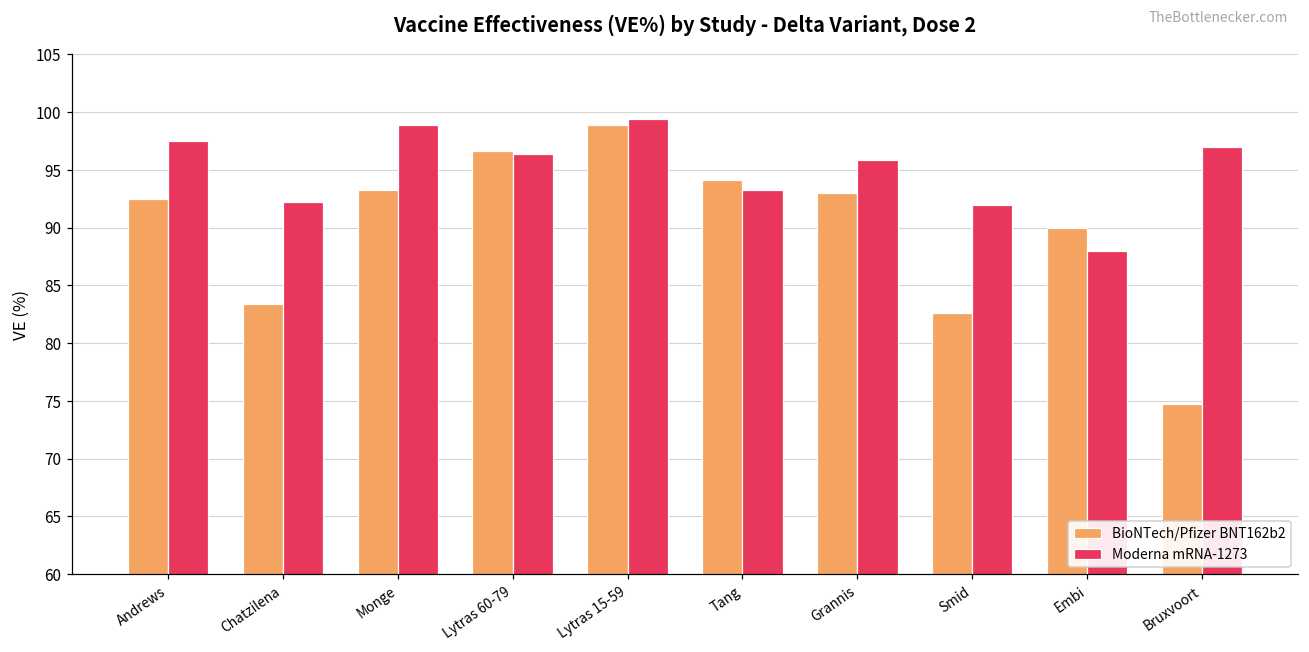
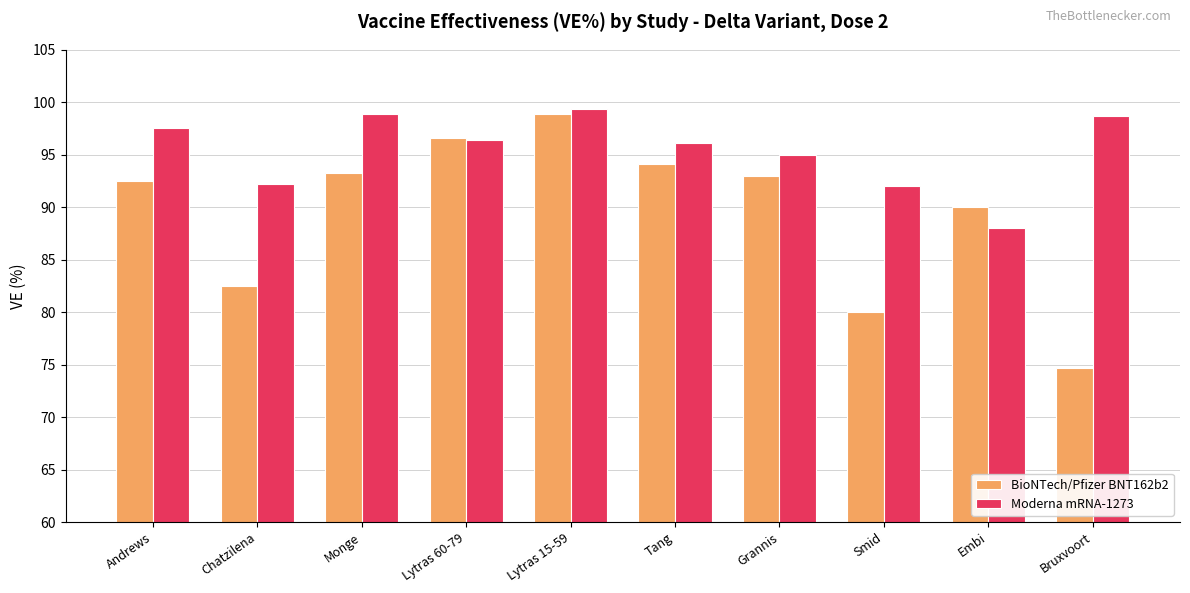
  {
    "BioNTech/Pfizer BNT162b2": {
      "Andrews": 92.5,
-     "Chatzilena": 83.4,
+     "Chatzilena": 82.5,
      "Monge": 93.3,
      "Lytras 60-79": 96.6,
      "Lytras 15-59": 98.9,
      "Tang": 94.1,
      "Grannis": 93.0,
-     "Smid": 82.6,
+     "Smid": 80.0,
      "Embi": 90.0,
      "Bruxvoort": 74.7
    },
    "Moderna mRNA-1273": {
      "Andrews": 97.5,
      "Chatzilena": 92.2,
      "Monge": 98.9,
      "Lytras 60-79": 96.4,
      "Lytras 15-59": 99.4,
-     "Tang": 93.3,
-     "Grannis": 95.9,
+     "Tang": 96.1,
+     "Grannis": 95.0,
      "Smid": 92.0,
      "Embi": 88.0,
-     "Bruxvoort": 97.0
+     "Bruxvoort": 98.7
    }
  }
